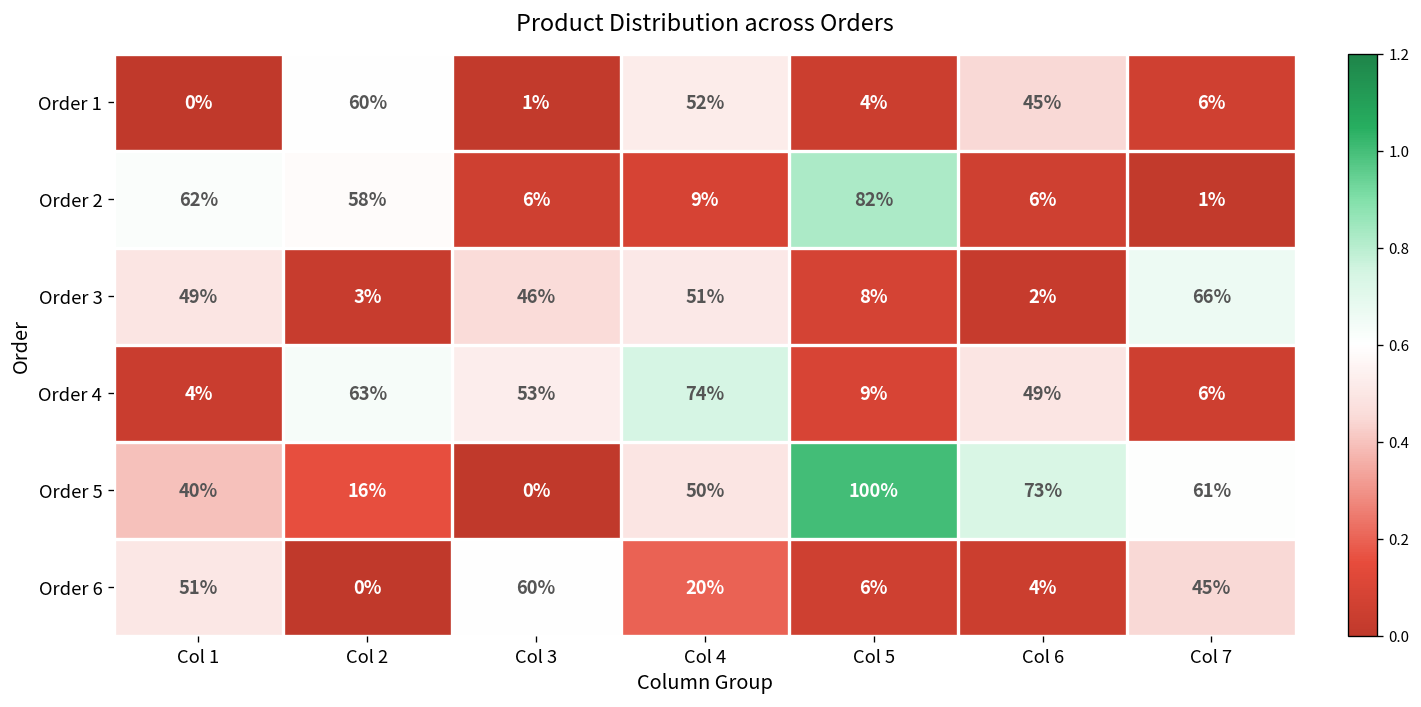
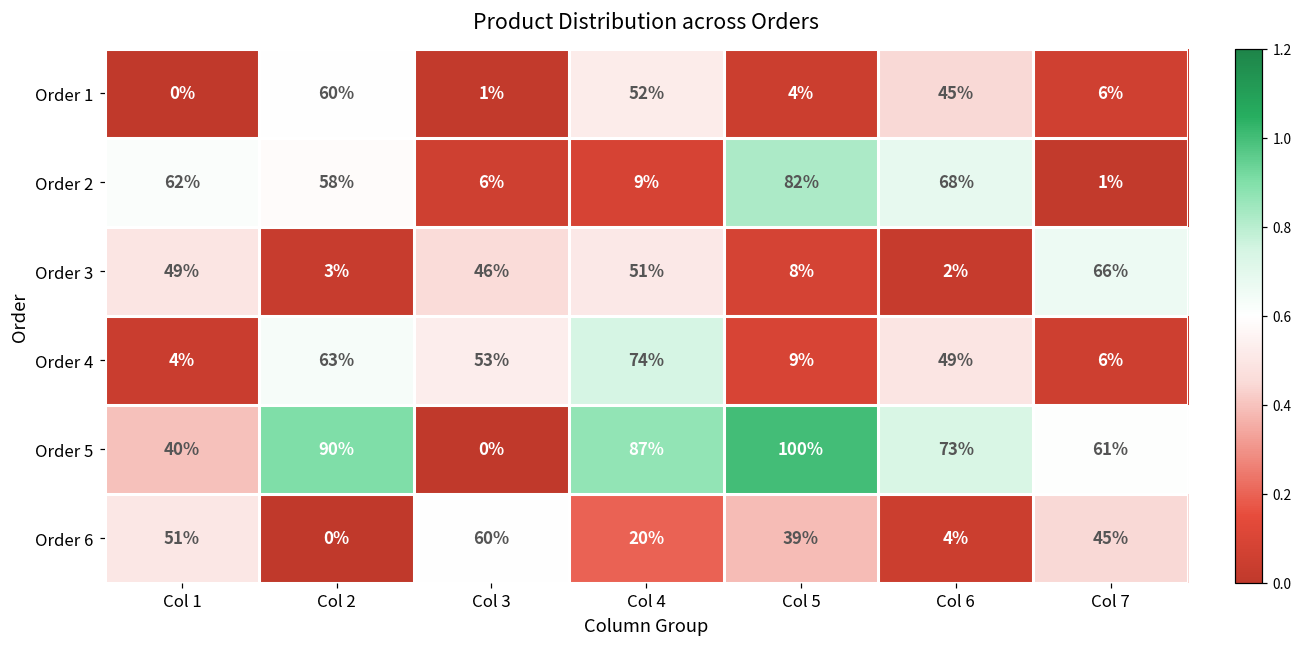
  {
    "Order 1": {
      "Col 1": "0%",
      "Col 2": "60%",
      "Col 3": "1%",
      "Col 4": "52%",
      "Col 5": "4%",
      "Col 6": "45%",
      "Col 7": "6%"
    },
    "Order 2": {
      "Col 1": "62%",
      "Col 2": "58%",
      "Col 3": "6%",
      "Col 4": "9%",
      "Col 5": "82%",
-     "Col 6": "6%",
+     "Col 6": "68%",
      "Col 7": "1%"
    },
    "Order 3": {
      "Col 1": "49%",
      "Col 2": "3%",
      "Col 3": "46%",
      "Col 4": "51%",
      "Col 5": "8%",
      "Col 6": "2%",
      "Col 7": "66%"
    },
    "Order 4": {
      "Col 1": "4%",
      "Col 2": "63%",
      "Col 3": "53%",
      "Col 4": "74%",
      "Col 5": "9%",
      "Col 6": "49%",
      "Col 7": "6%"
    },
    "Order 5": {
      "Col 1": "40%",
-     "Col 2": "16%",
+     "Col 2": "90%",
      "Col 3": "0%",
-     "Col 4": "50%",
+     "Col 4": "87%",
      "Col 5": "100%",
      "Col 6": "73%",
      "Col 7": "61%"
    },
    "Order 6": {
      "Col 1": "51%",
      "Col 2": "0%",
      "Col 3": "60%",
      "Col 4": "20%",
-     "Col 5": "6%",
+     "Col 5": "39%",
      "Col 6": "4%",
      "Col 7": "45%"
    }
  }
